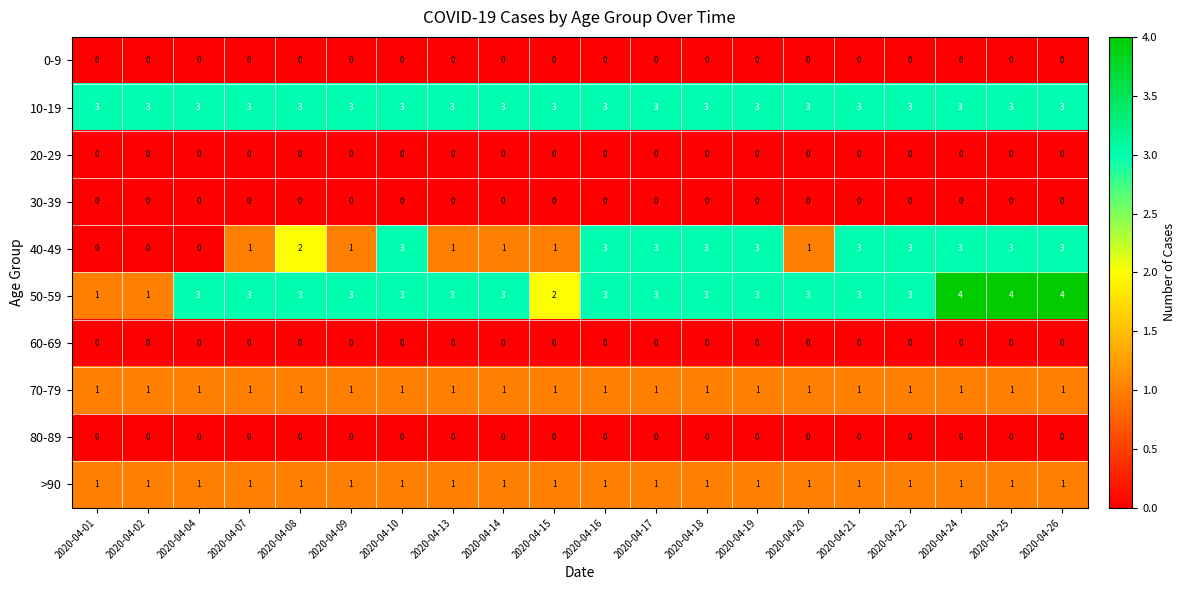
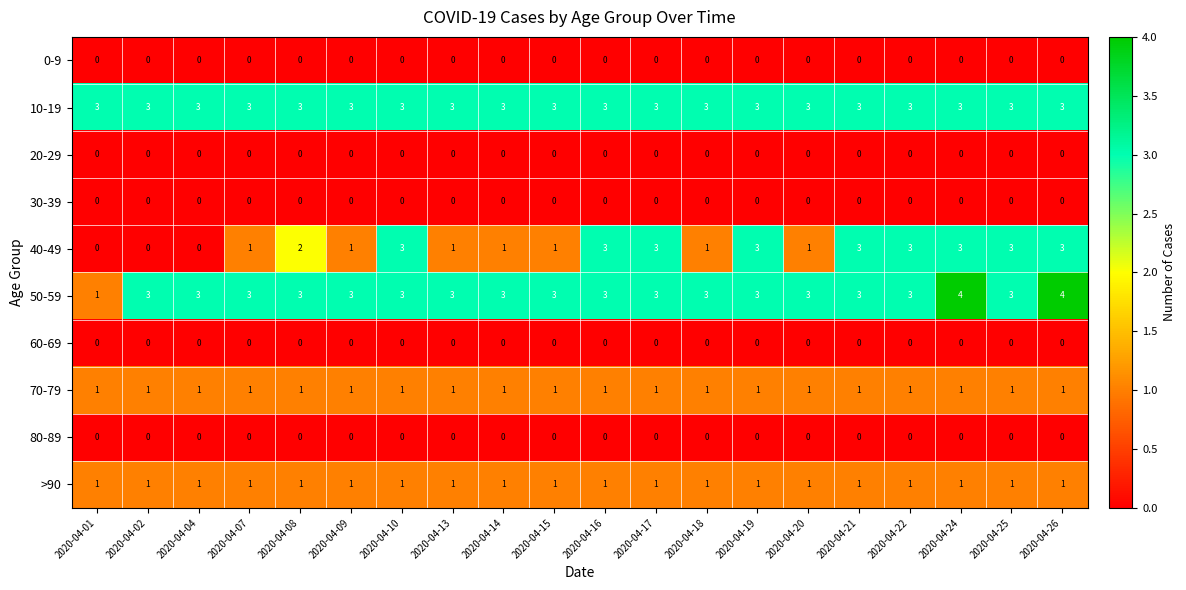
  {
    "0-9": {
      "2020-04-01": 0,
      "2020-04-02": 0,
      "2020-04-04": 0,
      "2020-04-07": 0,
      "2020-04-08": 0,
      "2020-04-09": 0,
      "2020-04-10": 0,
      "2020-04-13": 0,
      "2020-04-14": 0,
      "2020-04-15": 0,
      "2020-04-16": 0,
      "2020-04-17": 0,
      "2020-04-18": 0,
      "2020-04-19": 0,
      "2020-04-20": 0,
      "2020-04-21": 0,
      "2020-04-22": 0,
      "2020-04-24": 0,
      "2020-04-25": 0,
      "2020-04-26": 0
    },
    "10-19": {
      "2020-04-01": 3,
      "2020-04-02": 3,
      "2020-04-04": 3,
      "2020-04-07": 3,
      "2020-04-08": 3,
      "2020-04-09": 3,
      "2020-04-10": 3,
      "2020-04-13": 3,
      "2020-04-14": 3,
      "2020-04-15": 3,
      "2020-04-16": 3,
      "2020-04-17": 3,
      "2020-04-18": 3,
      "2020-04-19": 3,
      "2020-04-20": 3,
      "2020-04-21": 3,
      "2020-04-22": 3,
      "2020-04-24": 3,
      "2020-04-25": 3,
      "2020-04-26": 3
    },
    "20-29": {
      "2020-04-01": 0,
      "2020-04-02": 0,
      "2020-04-04": 0,
      "2020-04-07": 0,
      "2020-04-08": 0,
      "2020-04-09": 0,
      "2020-04-10": 0,
      "2020-04-13": 0,
      "2020-04-14": 0,
      "2020-04-15": 0,
      "2020-04-16": 0,
      "2020-04-17": 0,
      "2020-04-18": 0,
      "2020-04-19": 0,
      "2020-04-20": 0,
      "2020-04-21": 0,
      "2020-04-22": 0,
      "2020-04-24": 0,
      "2020-04-25": 0,
      "2020-04-26": 0
    },
    "30-39": {
      "2020-04-01": 0,
      "2020-04-02": 0,
      "2020-04-04": 0,
      "2020-04-07": 0,
      "2020-04-08": 0,
      "2020-04-09": 0,
      "2020-04-10": 0,
      "2020-04-13": 0,
      "2020-04-14": 0,
      "2020-04-15": 0,
      "2020-04-16": 0,
      "2020-04-17": 0,
      "2020-04-18": 0,
      "2020-04-19": 0,
      "2020-04-20": 0,
      "2020-04-21": 0,
      "2020-04-22": 0,
      "2020-04-24": 0,
      "2020-04-25": 0,
      "2020-04-26": 0
    },
    "40-49": {
      "2020-04-01": 0,
      "2020-04-02": 0,
      "2020-04-04": 0,
      "2020-04-07": 1,
      "2020-04-08": 2,
      "2020-04-09": 1,
      "2020-04-10": 3,
      "2020-04-13": 1,
      "2020-04-14": 1,
      "2020-04-15": 1,
      "2020-04-16": 3,
      "2020-04-17": 3,
-     "2020-04-18": 3,
+     "2020-04-18": 1,
      "2020-04-19": 3,
      "2020-04-20": 1,
      "2020-04-21": 3,
      "2020-04-22": 3,
      "2020-04-24": 3,
      "2020-04-25": 3,
      "2020-04-26": 3
    },
    "50-59": {
      "2020-04-01": 1,
-     "2020-04-02": 1,
+     "2020-04-02": 3,
      "2020-04-04": 3,
      "2020-04-07": 3,
      "2020-04-08": 3,
      "2020-04-09": 3,
      "2020-04-10": 3,
      "2020-04-13": 3,
      "2020-04-14": 3,
-     "2020-04-15": 2,
+     "2020-04-15": 3,
      "2020-04-16": 3,
      "2020-04-17": 3,
      "2020-04-18": 3,
      "2020-04-19": 3,
      "2020-04-20": 3,
      "2020-04-21": 3,
      "2020-04-22": 3,
      "2020-04-24": 4,
-     "2020-04-25": 4,
+     "2020-04-25": 3,
      "2020-04-26": 4
    },
    "60-69": {
      "2020-04-01": 0,
      "2020-04-02": 0,
      "2020-04-04": 0,
      "2020-04-07": 0,
      "2020-04-08": 0,
      "2020-04-09": 0,
      "2020-04-10": 0,
      "2020-04-13": 0,
      "2020-04-14": 0,
      "2020-04-15": 0,
      "2020-04-16": 0,
      "2020-04-17": 0,
      "2020-04-18": 0,
      "2020-04-19": 0,
      "2020-04-20": 0,
      "2020-04-21": 0,
      "2020-04-22": 0,
      "2020-04-24": 0,
      "2020-04-25": 0,
      "2020-04-26": 0
    },
    "70-79": {
      "2020-04-01": 1,
      "2020-04-02": 1,
      "2020-04-04": 1,
      "2020-04-07": 1,
      "2020-04-08": 1,
      "2020-04-09": 1,
      "2020-04-10": 1,
      "2020-04-13": 1,
      "2020-04-14": 1,
      "2020-04-15": 1,
      "2020-04-16": 1,
      "2020-04-17": 1,
      "2020-04-18": 1,
      "2020-04-19": 1,
      "2020-04-20": 1,
      "2020-04-21": 1,
      "2020-04-22": 1,
      "2020-04-24": 1,
      "2020-04-25": 1,
      "2020-04-26": 1
    },
    "80-89": {
      "2020-04-01": 0,
      "2020-04-02": 0,
      "2020-04-04": 0,
      "2020-04-07": 0,
      "2020-04-08": 0,
      "2020-04-09": 0,
      "2020-04-10": 0,
      "2020-04-13": 0,
      "2020-04-14": 0,
      "2020-04-15": 0,
      "2020-04-16": 0,
      "2020-04-17": 0,
      "2020-04-18": 0,
      "2020-04-19": 0,
      "2020-04-20": 0,
      "2020-04-21": 0,
      "2020-04-22": 0,
      "2020-04-24": 0,
      "2020-04-25": 0,
      "2020-04-26": 0
    },
    ">90": {
      "2020-04-01": 1,
      "2020-04-02": 1,
      "2020-04-04": 1,
      "2020-04-07": 1,
      "2020-04-08": 1,
      "2020-04-09": 1,
      "2020-04-10": 1,
      "2020-04-13": 1,
      "2020-04-14": 1,
      "2020-04-15": 1,
      "2020-04-16": 1,
      "2020-04-17": 1,
      "2020-04-18": 1,
      "2020-04-19": 1,
      "2020-04-20": 1,
      "2020-04-21": 1,
      "2020-04-22": 1,
      "2020-04-24": 1,
      "2020-04-25": 1,
      "2020-04-26": 1
    }
  }
